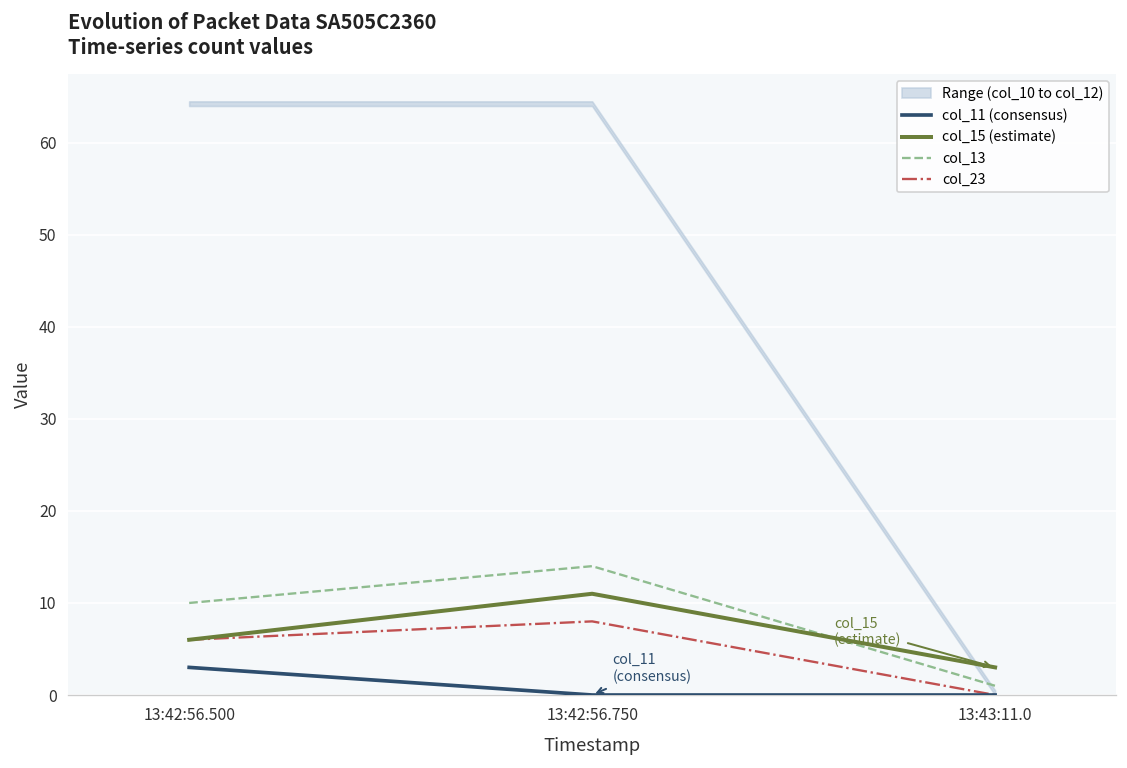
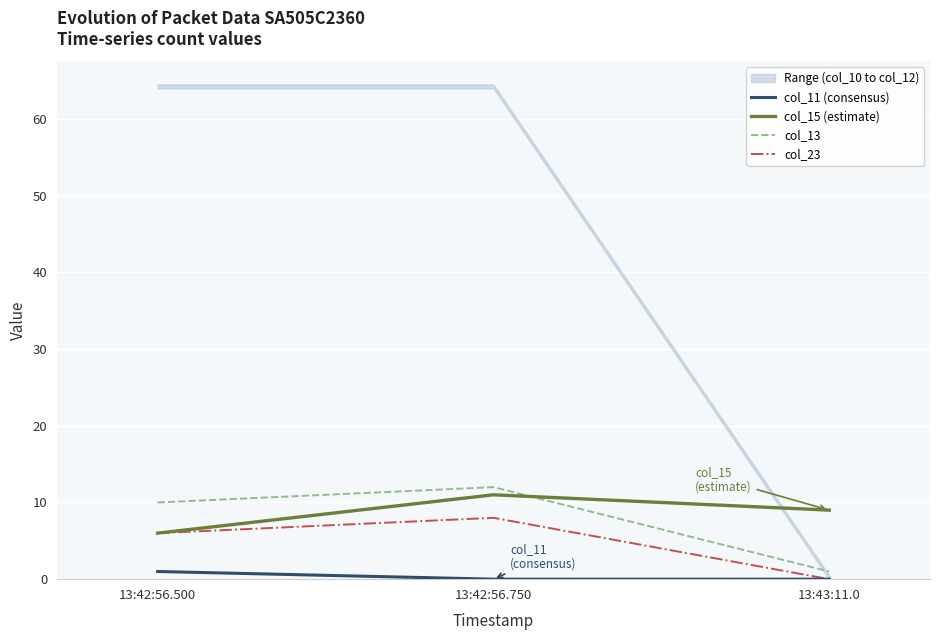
  {
    "col_11 (consensus)": {
-     "13:42:56.500": 3
+     "13:42:56.500": 1
    },
    "col_15 (estimate)": {
      "13:42:56.750": 11,
-     "13:43:11.0": 3
+     "13:43:11.0": 9
    },
    "col_13": {
      "13:42:56.500": 10,
-     "13:42:56.750": 14,
+     "13:42:56.750": 12,
      "13:43:11.0": 1
    },
    "col_23": {
      "13:42:56.750": 8
    }
  }
